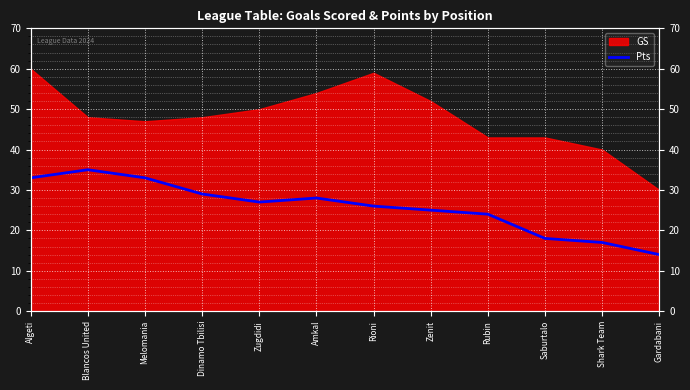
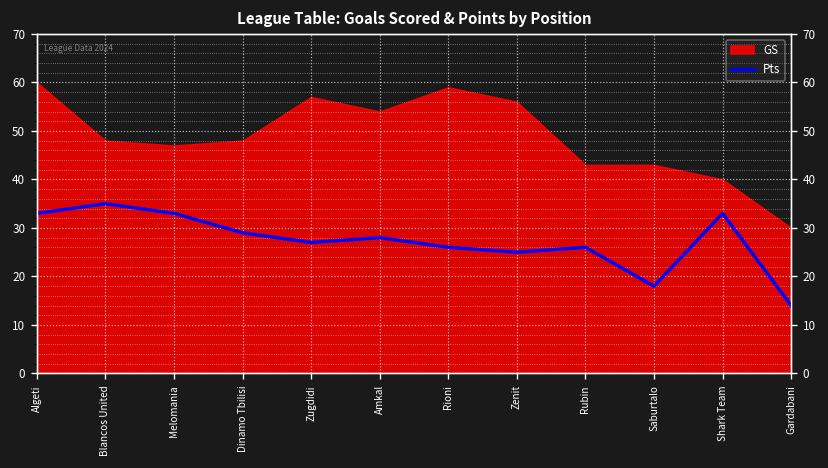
  {
    "Pts": {
      "Algeti": 33,
      "Blancos United": 35,
      "Melomania": 33,
      "Dinamo Tbilisi": 29,
      "Zugdidi": 27,
      "Amkal": 28,
      "Rioni": 26,
      "Zenit": 25,
-     "Rubin": 24,
+     "Rubin": 26,
      "Saburtalo": 18,
-     "Shark Team": 17,
+     "Shark Team": 33,
      "Gardabani": 14
    },
    "GS": {
      "Blancos United": 48,
      "Melomania": 47,
      "Dinamo Tbilisi": 48,
-     "Zugdidi": 50,
+     "Zugdidi": 57,
      "Amkal": 54,
      "Rioni": 59,
-     "Zenit": 52,
+     "Zenit": 56,
      "Rubin": 43,
      "Saburtalo": 43,
      "Shark Team": 40,
      "Gardabani": 30
    }
  }
